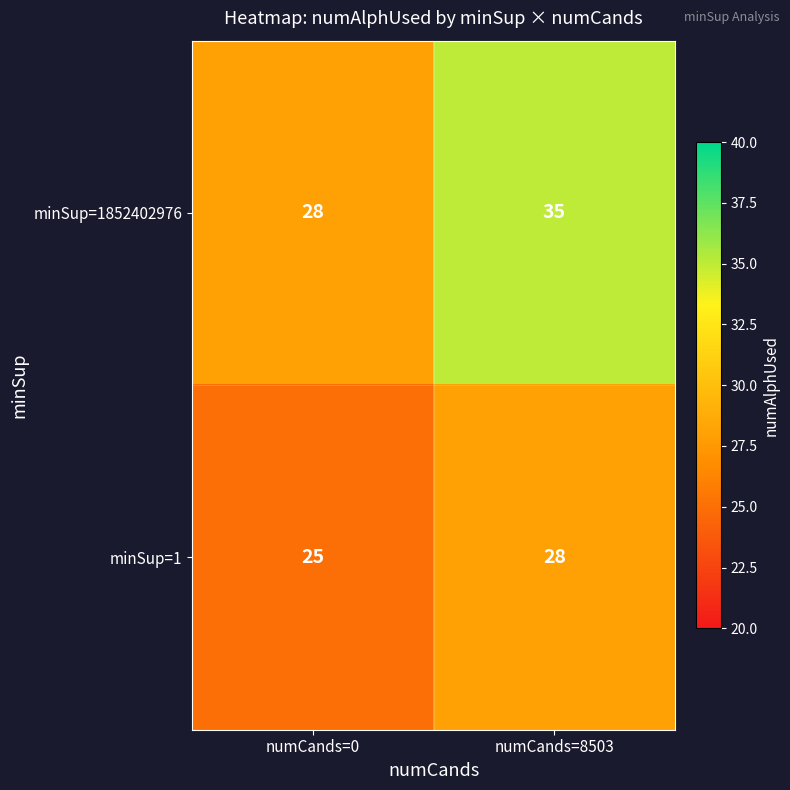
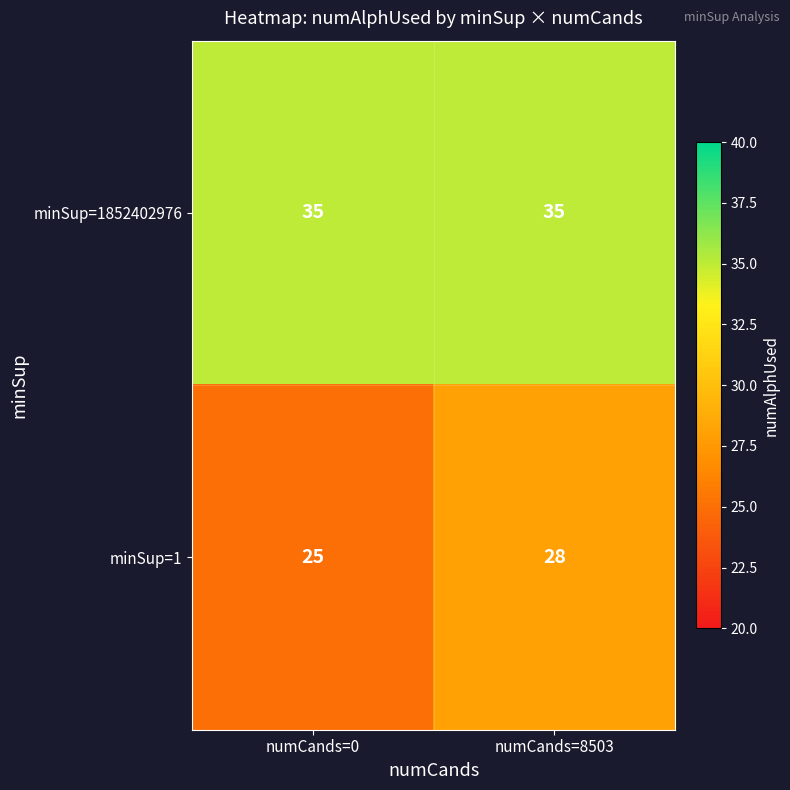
  {
    "minSup=1852402976": {
-     "numCands=0": 28,
+     "numCands=0": 35,
      "numCands=8503": 35
    },
    "minSup=1": {
      "numCands=0": 25,
      "numCands=8503": 28
    }
  }
